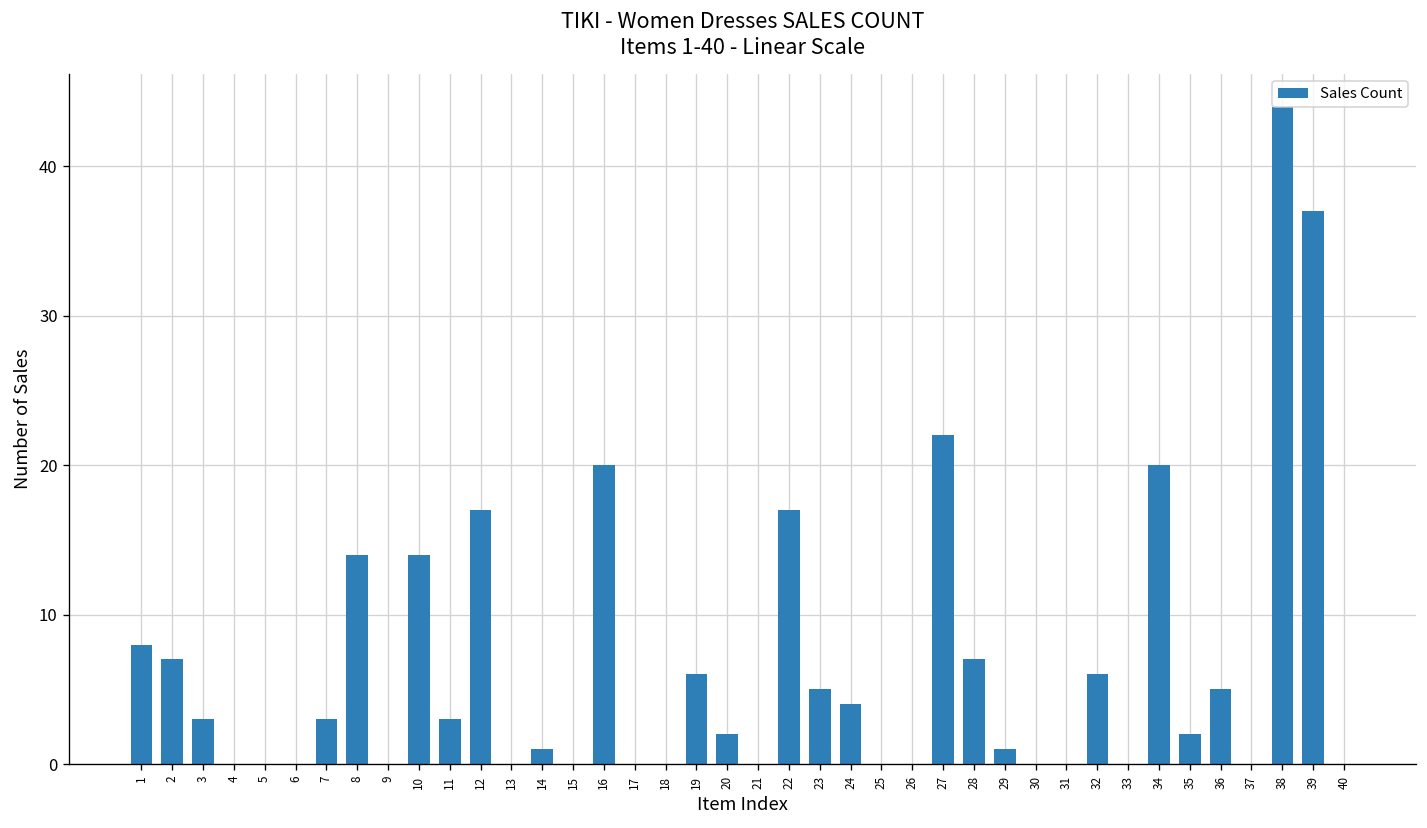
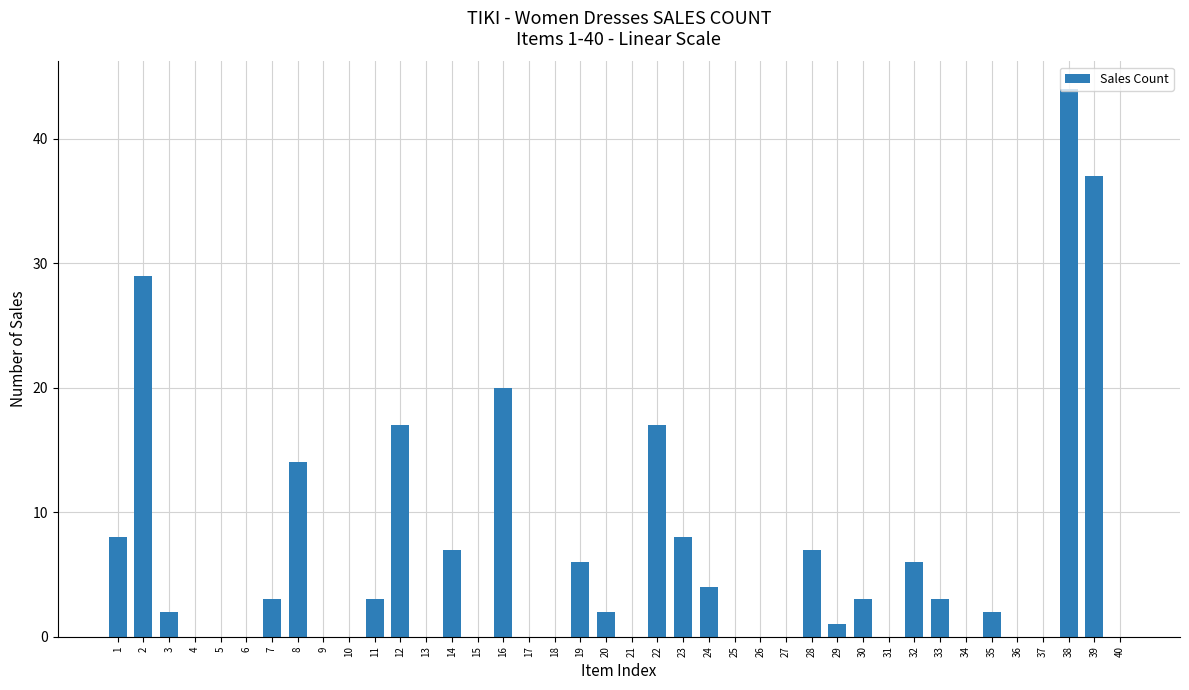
  {
    "1": 8,
-   "2": 7,
-   "3": 3,
+   "2": 29,
+   "3": 2,
    "4": 0,
    "5": 0,
    "6": 0,
    "7": 3,
    "8": 14,
    "9": 0,
-   "10": 14,
+   "10": 0,
    "11": 3,
    "12": 17,
    "13": 0,
-   "14": 1,
+   "14": 7,
    "15": 0,
    "16": 20,
    "17": 0,
    "18": 0,
    "19": 6,
    "20": 2,
    "21": 0,
    "22": 17,
-   "23": 5,
+   "23": 8,
    "24": 4,
    "25": 0,
    "26": 0,
-   "27": 22,
+   "27": 0,
    "28": 7,
    "29": 1,
-   "30": 0,
+   "30": 3,
    "31": 0,
    "32": 6,
-   "33": 0,
-   "34": 20,
+   "33": 3,
+   "34": 0,
    "35": 2,
-   "36": 5,
+   "36": 0,
    "37": 0,
    "39": 37,
    "40": 0
  }
